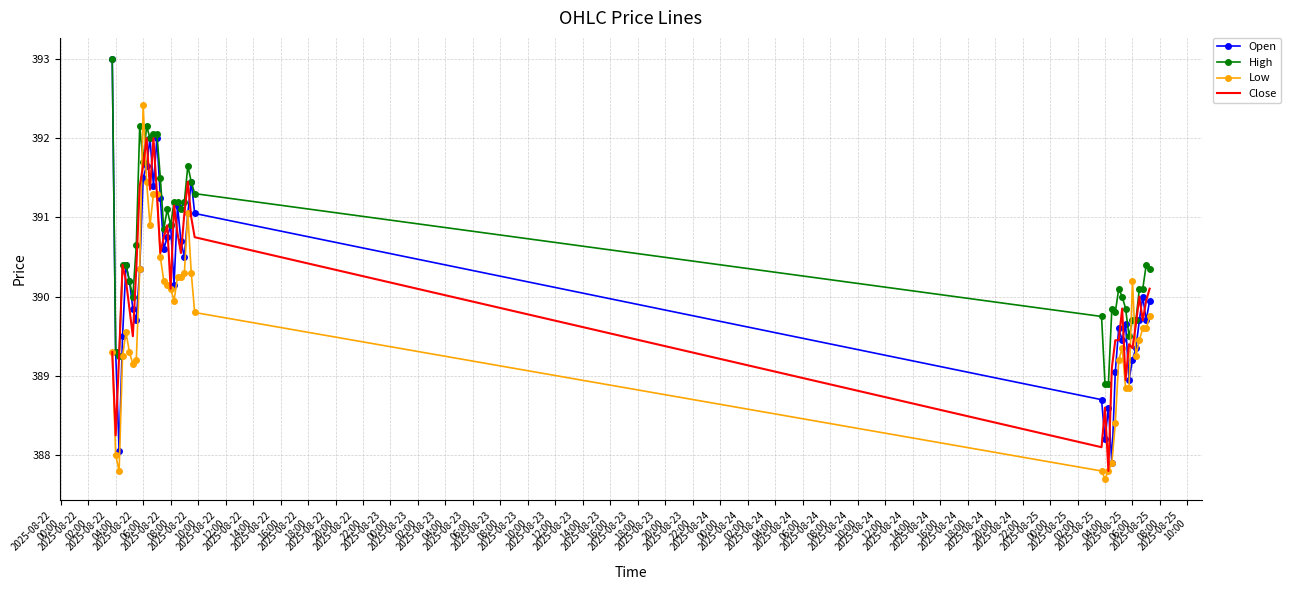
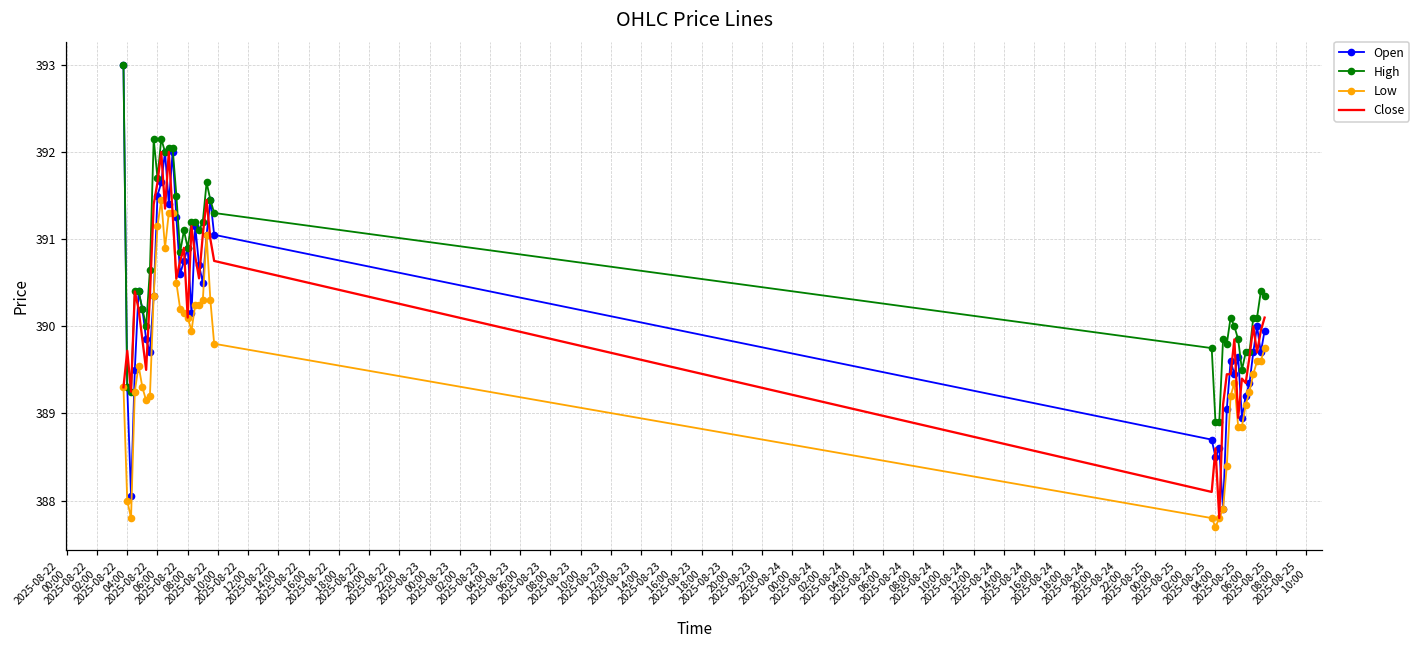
  {
    "Open": {
      "2025-08-22 06:00": 391.5,
-     "2025-08-25 04:00": 388.2,
+     "2025-08-25 04:00": 388.5,
      "2025-08-25 06:00": 389.2
    },
    "High": {
      "2025-08-22 06:00": 391.7,
      "2025-08-25 04:00": 388.9,
      "2025-08-25 06:00": 389.7
    },
    "Low": {
      "2025-08-22 04:00": 388.0,
-     "2025-08-22 06:00": 392.4,
+     "2025-08-22 06:00": 391.2,
      "2025-08-25 04:00": 387.7,
-     "2025-08-25 06:00": 390.2
+     "2025-08-25 06:00": 389.1
    },
    "Close": {
-     "2025-08-22 04:00": 388.3,
+     "2025-08-22 04:00": 389.7,
      "2025-08-22 06:00": 391.7,
      "2025-08-25 04:00": 388.6,
      "2025-08-25 06:00": 389.4
    }
  }
